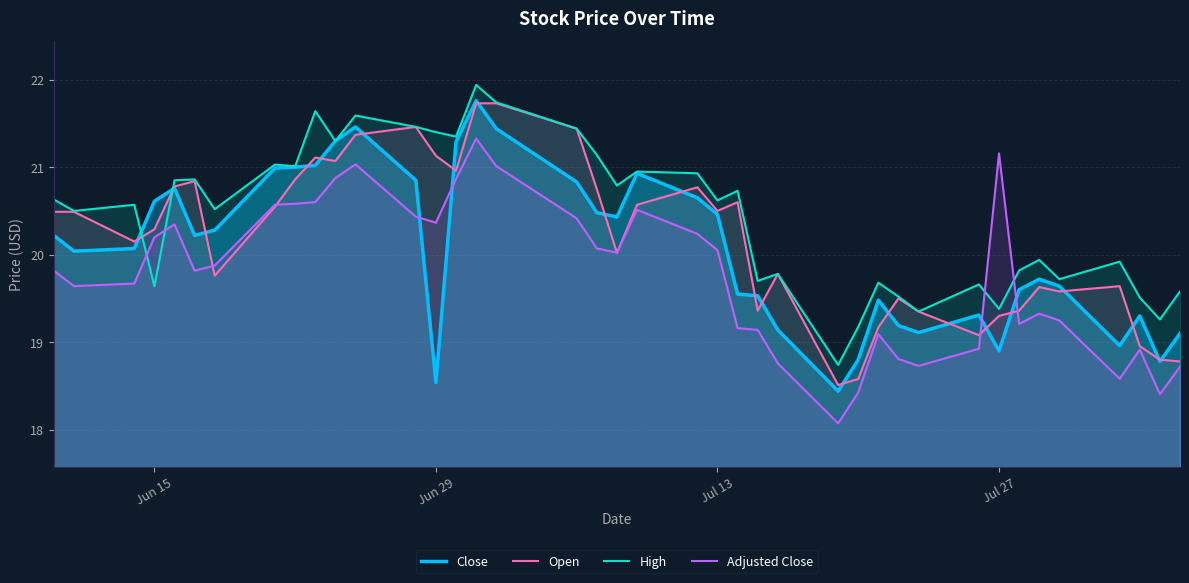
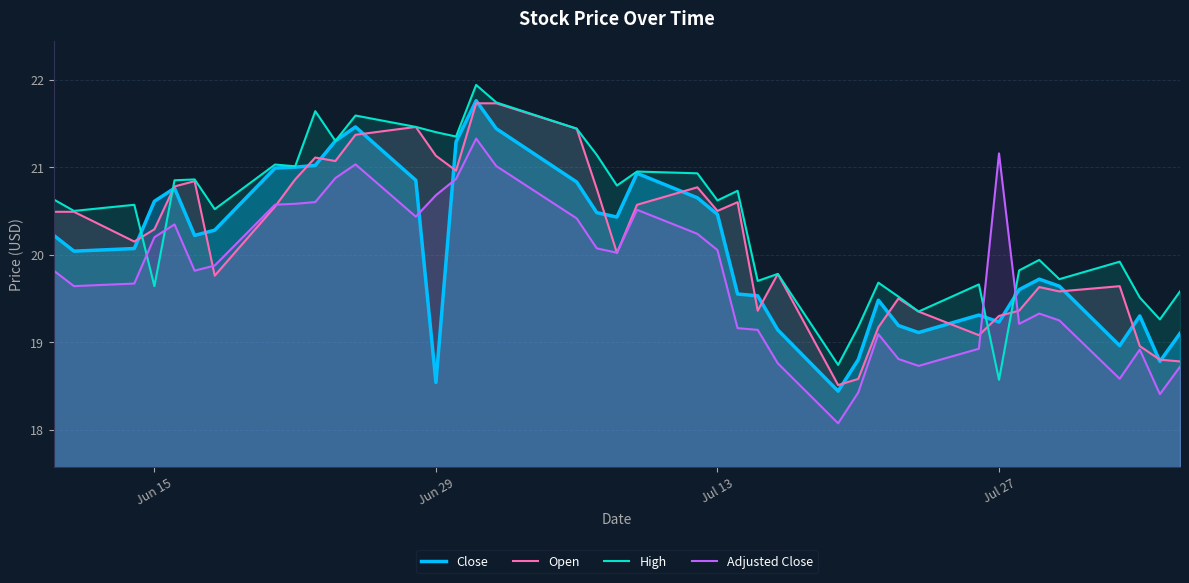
  {
    "Close": {
      "Jun 15": 20.6,
      "Jun 29": 18.5,
      "Jul 13": 20.5,
-     "Jul 27": 18.9
+     "Jul 27": 19.2
    },
    "Open": {
      "Jun 15": 20.3,
      "Jun 29": 21.1,
      "Jul 13": 20.5,
      "Jul 27": 19.3
    },
    "High": {
      "Jun 15": 19.6,
      "Jun 29": 21.4,
      "Jul 13": 20.6,
-     "Jul 27": 19.4
+     "Jul 27": 18.6
    },
    "Adjusted Close": {
      "Jun 15": 20.2,
-     "Jun 29": 20.4,
+     "Jun 29": 20.7,
      "Jul 13": 20.1,
      "Jul 27": 21.2
    }
  }
